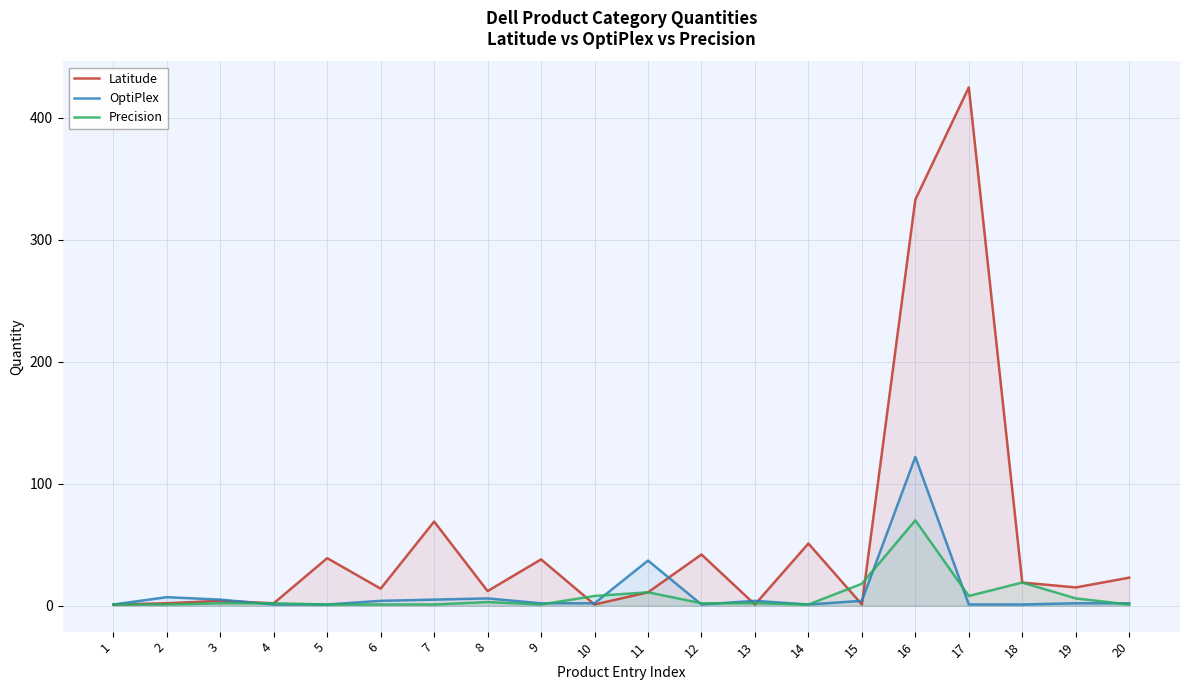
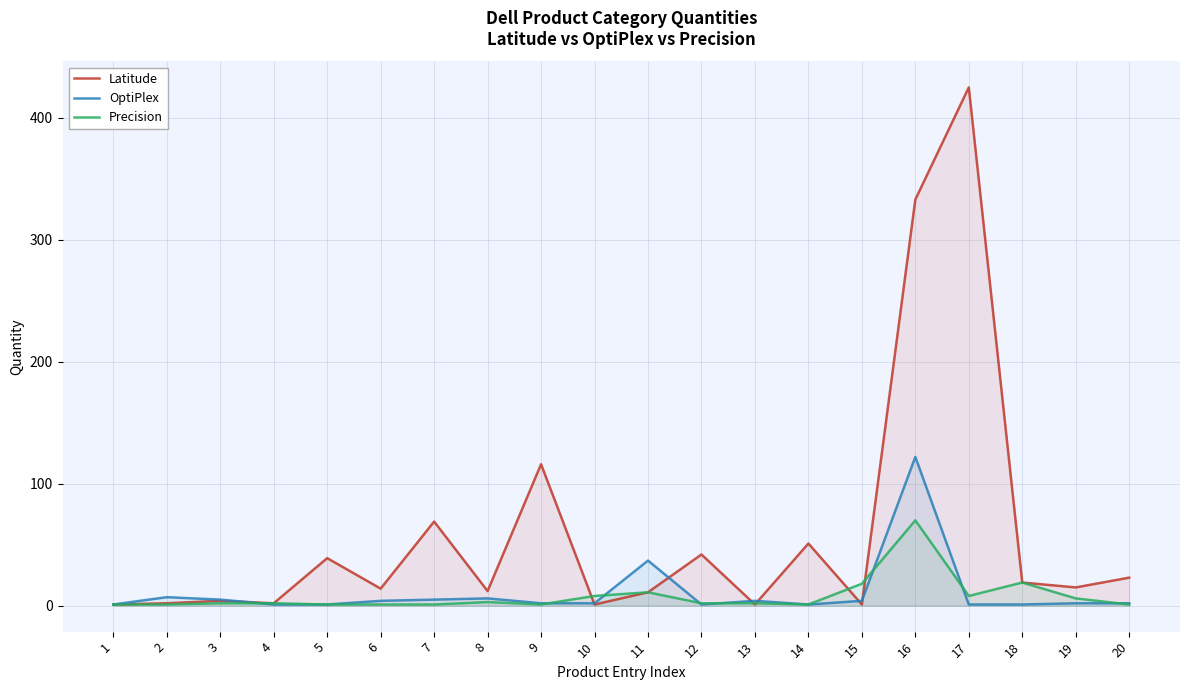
  {
    "Latitude": {
      "5": 39,
      "6": 14,
      "7": 69,
      "8": 12,
-     "9": 38,
+     "9": 116,
      "12": 42,
      "14": 51,
      "15": 1,
      "16": 333,
      "17": 425,
      "19": 15,
      "20": 23
    },
    "OptiPlex": {
      "2": 7,
      "6": 4,
      "7": 5,
      "8": 6,
      "11": 37,
      "15": 4,
      "16": 122,
      "17": 1,
      "18": 1,
      "19": 2
    },
    "Precision": {
      "6": 1,
      "7": 1,
      "8": 3,
      "10": 8,
      "15": 18,
      "16": 70,
      "17": 8,
      "19": 6
    }
  }
